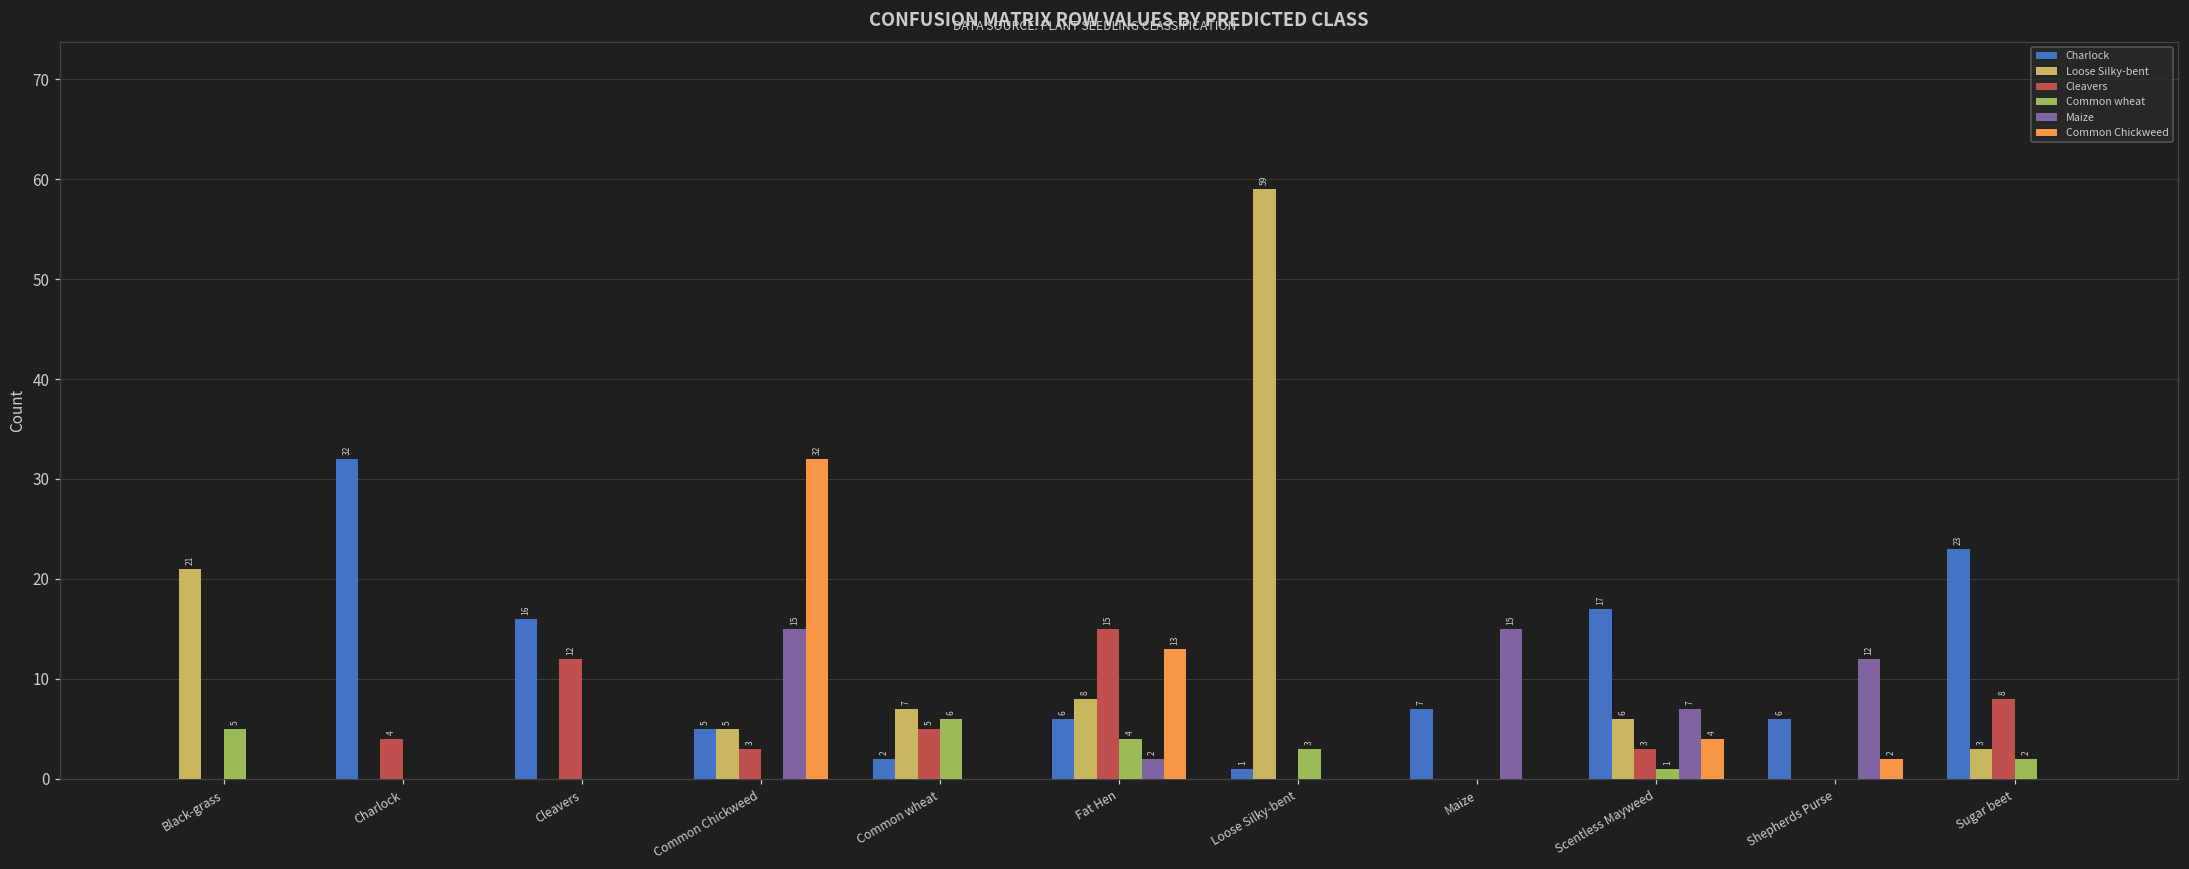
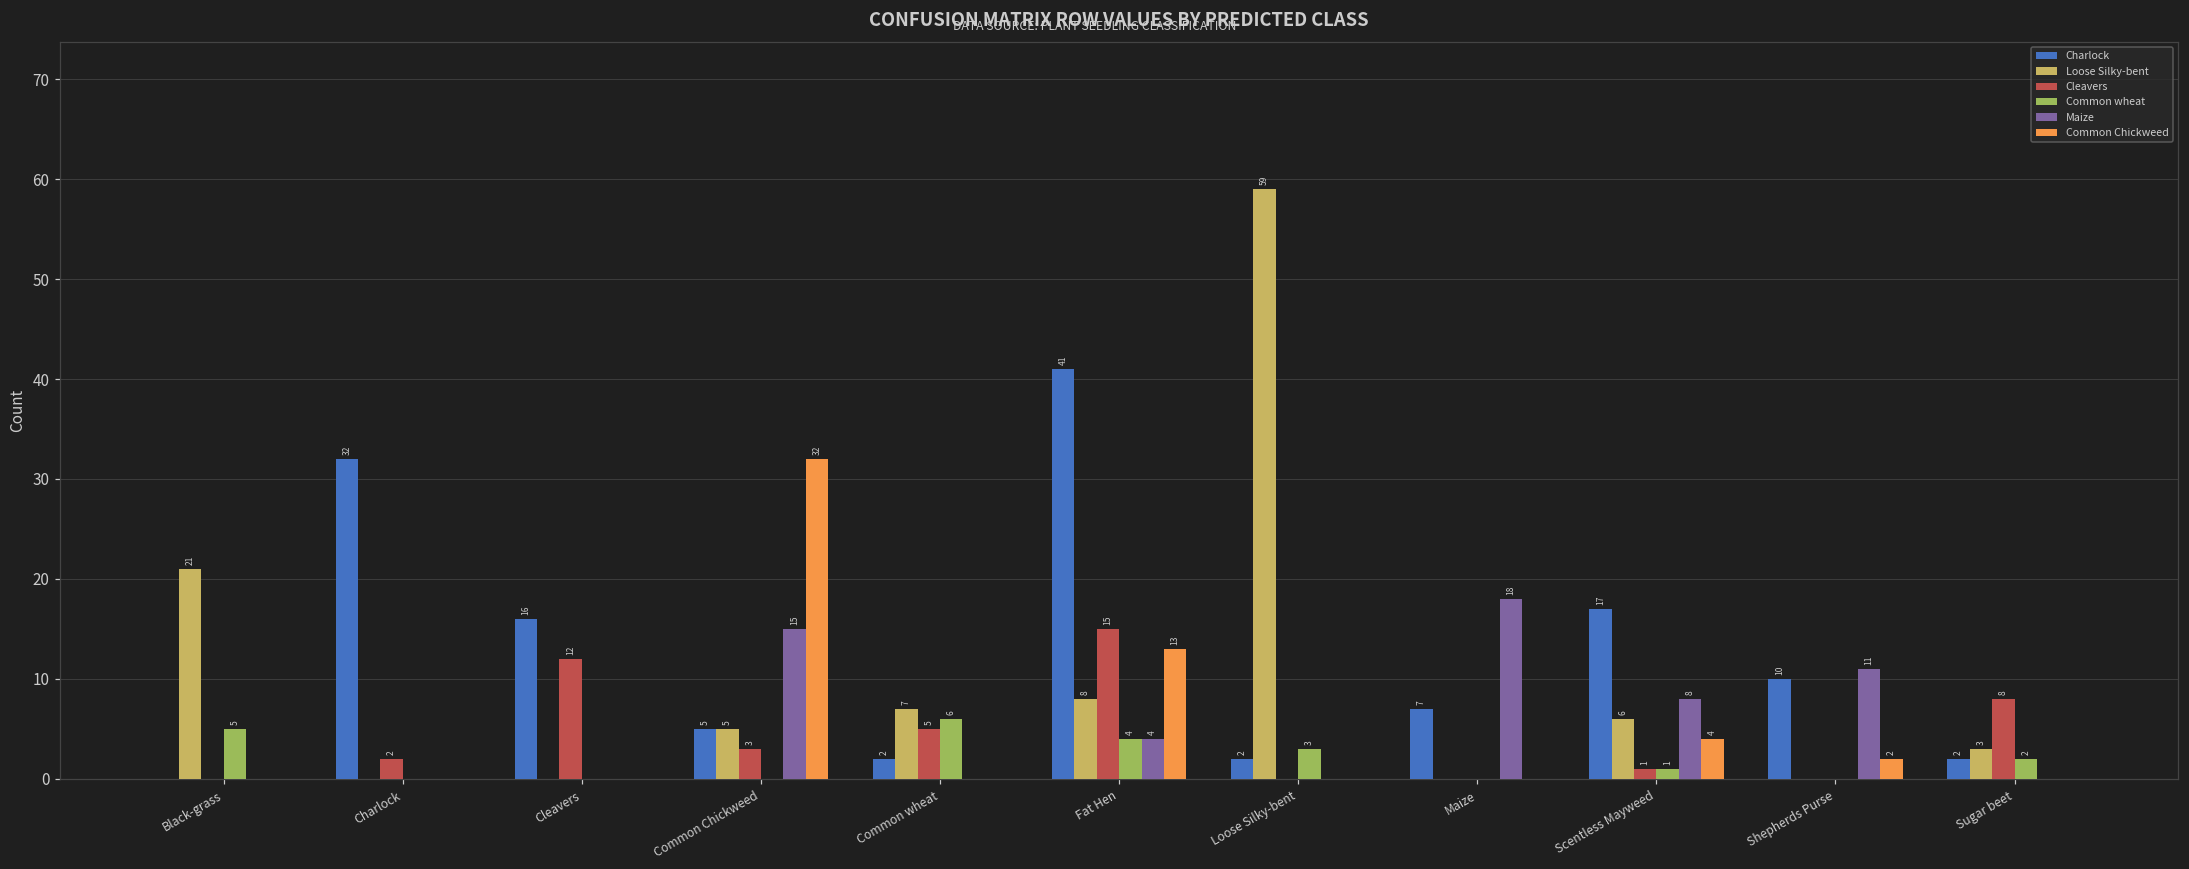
  {
    "Charlock": {
      "Charlock": 32,
      "Cleavers": 16,
      "Common Chickweed": 5,
      "Common wheat": 2,
-     "Fat Hen": 6,
-     "Loose Silky-bent": 1,
+     "Fat Hen": 41,
+     "Loose Silky-bent": 2,
      "Maize": 7,
      "Scentless Mayweed": 17,
-     "Shepherds Purse": 6,
-     "Sugar beet": 23
+     "Shepherds Purse": 10,
+     "Sugar beet": 2
    },
    "Cleavers": {
-     "Charlock": 4,
+     "Charlock": 2,
      "Cleavers": 12,
      "Common Chickweed": 3,
      "Common wheat": 5,
      "Fat Hen": 15,
-     "Scentless Mayweed": 3,
+     "Scentless Mayweed": 1,
      "Sugar beet": 8
    },
    "Maize": {
      "Common Chickweed": 15,
-     "Fat Hen": 2,
-     "Maize": 15,
-     "Scentless Mayweed": 7,
-     "Shepherds Purse": 12
+     "Fat Hen": 4,
+     "Maize": 18,
+     "Scentless Mayweed": 8,
+     "Shepherds Purse": 11
    },
    "Common Chickweed": {
      "Common Chickweed": 32,
      "Fat Hen": 13,
      "Scentless Mayweed": 4,
      "Shepherds Purse": 2
    }
  }
